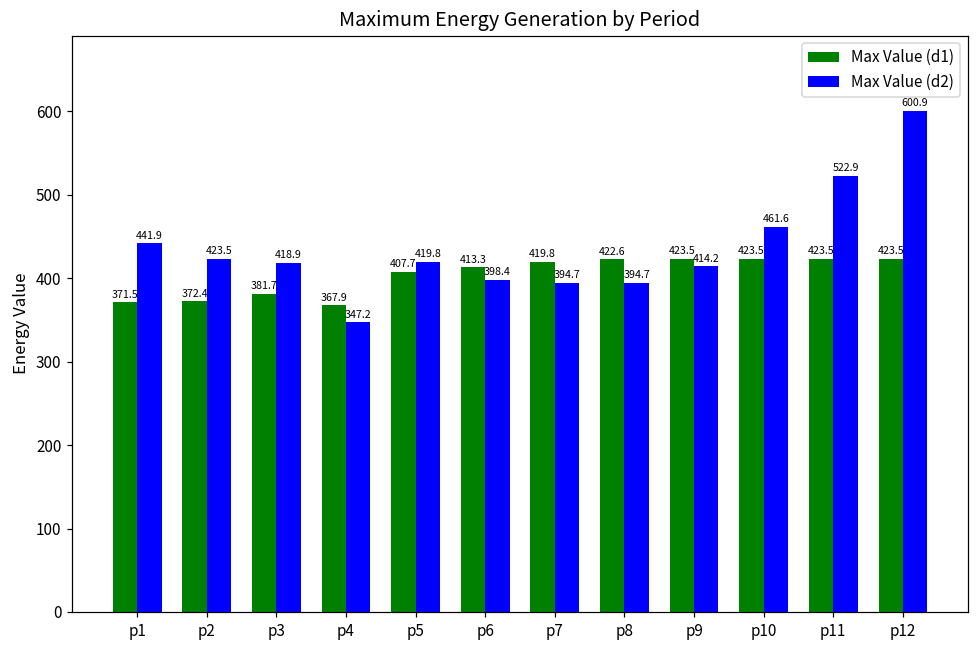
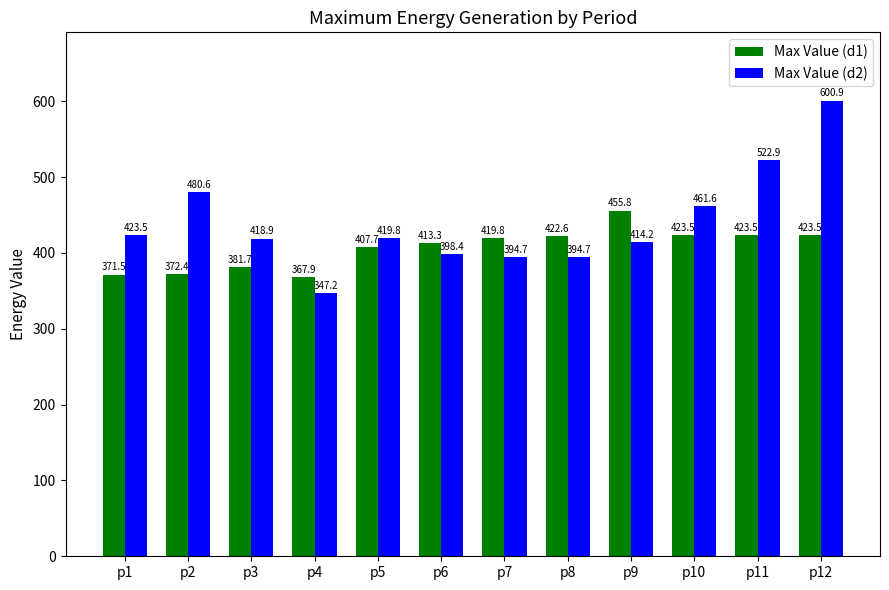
  {
    "Max Value (d1)": {
      "p1": 371.5,
      "p2": 372.4,
      "p3": 381.7,
      "p4": 367.9,
      "p5": 407.7,
      "p6": 413.3,
      "p7": 419.8,
      "p8": 422.6,
-     "p9": 423.5,
+     "p9": 455.8,
      "p10": 423.5,
      "p11": 423.5,
      "p12": 423.5
    },
    "Max Value (d2)": {
-     "p1": 441.9,
-     "p2": 423.5,
+     "p1": 423.5,
+     "p2": 480.6,
      "p3": 418.9,
      "p4": 347.2,
      "p5": 419.8,
      "p6": 398.4,
      "p7": 394.7,
      "p8": 394.7,
      "p9": 414.2,
      "p10": 461.6,
      "p11": 522.9,
      "p12": 600.9
    }
  }
